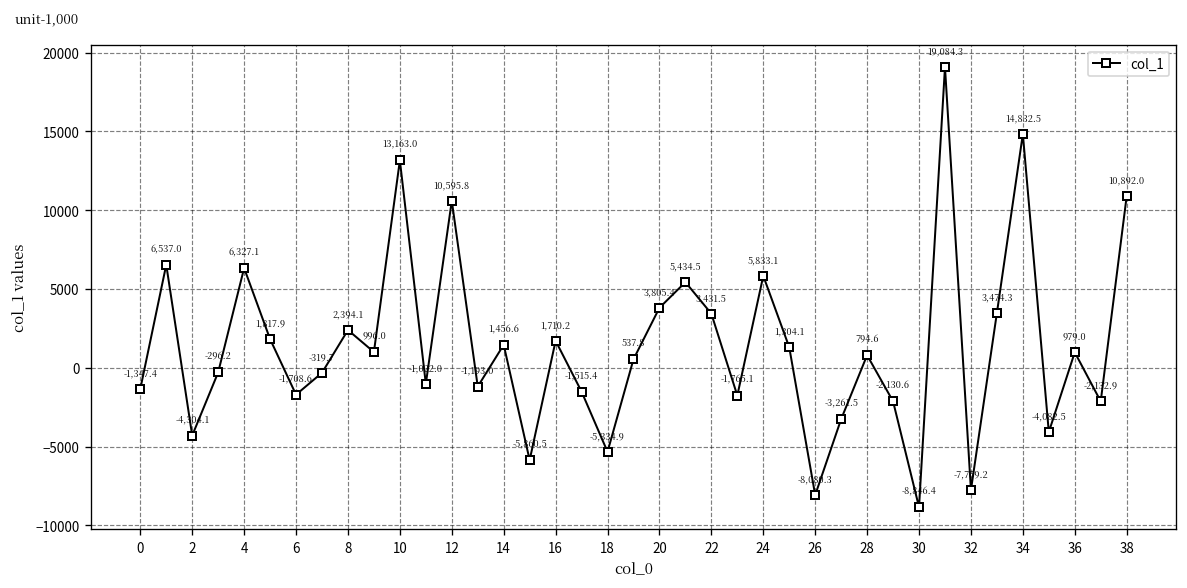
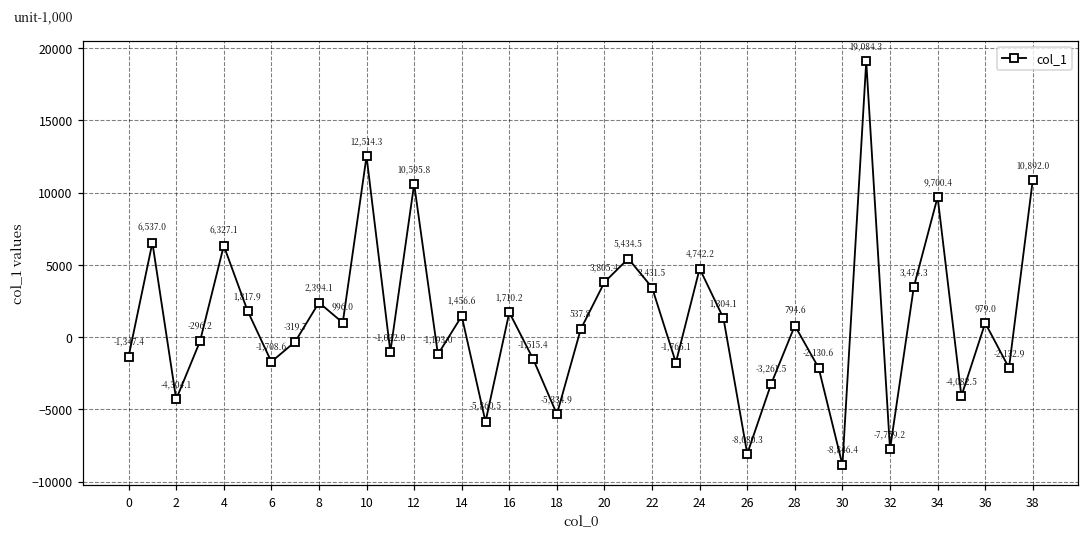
  {
    "0": "-1,347.4",
    "2": "-4,304.1",
    "4": "6,327.1",
    "6": "-1,708.6",
    "8": "2,394.1",
-   "10": "13,163.0",
+   "10": "12,514.3",
    "12": "10,595.8",
    "14": "1,456.6",
    "16": "1,710.2",
    "18": "-5,334.9",
    "20": "3,805.4",
    "22": "3,431.5",
-   "24": "5,833.1",
+   "24": "4,742.2",
    "26": "-8,080.3",
    "28": "794.6",
    "30": "-8,846.4",
    "32": "-7,759.2",
-   "34": "14,832.5",
+   "34": "9,700.4",
    "36": "979.0",
    "38": "10,892.0"
  }
